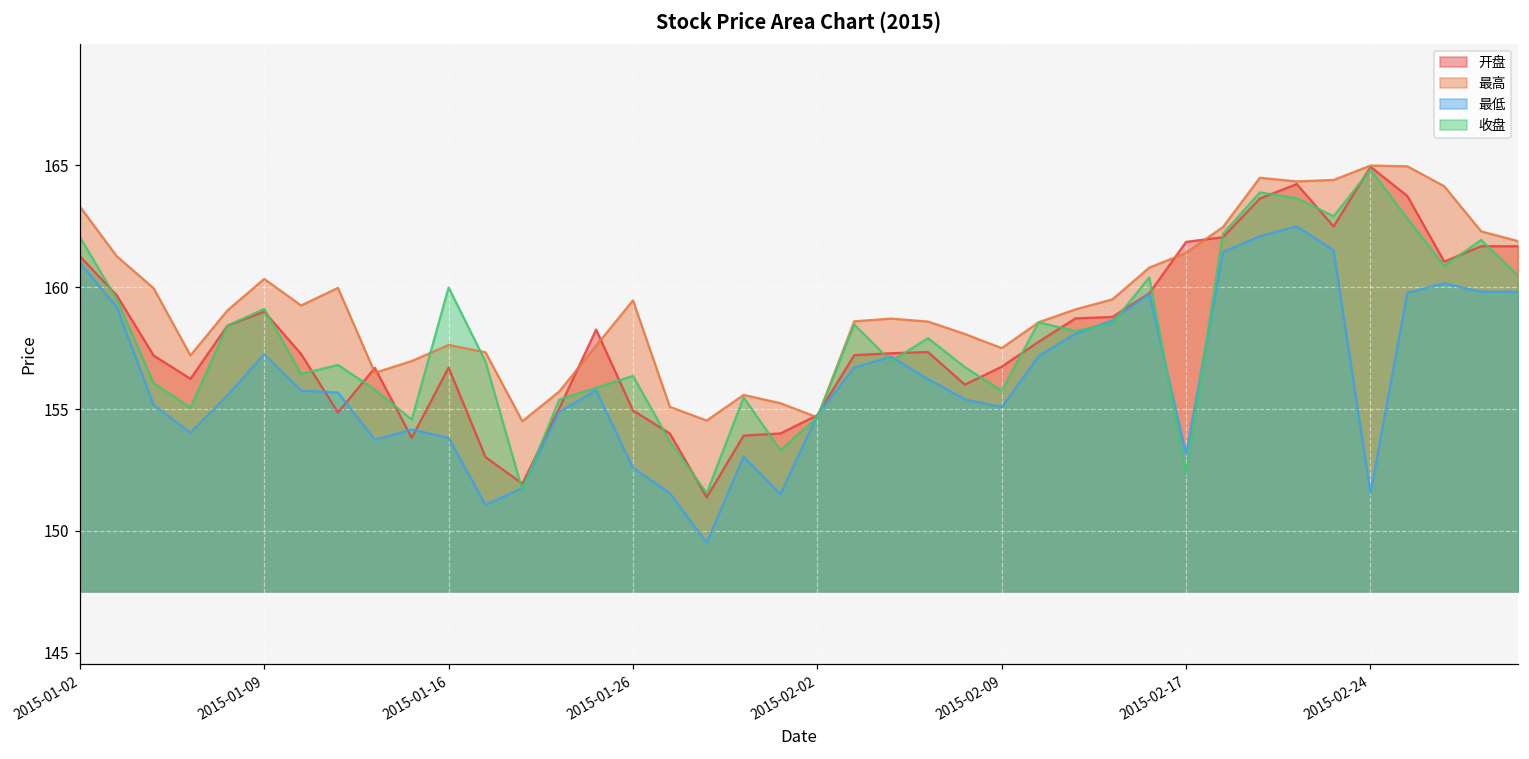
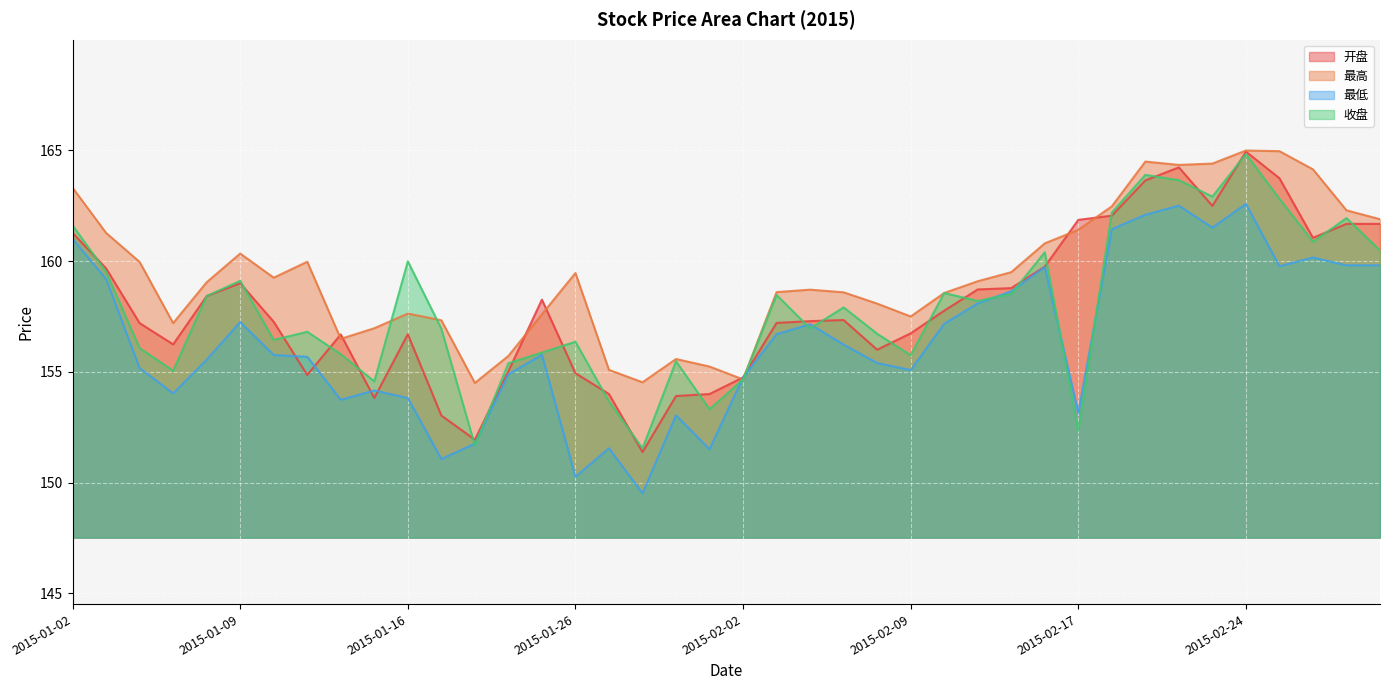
  {
    "最低": {
      "2015-01-02": 161.0,
      "2015-01-09": 157.3,
      "2015-01-16": 153.8,
-     "2015-01-26": 152.6,
+     "2015-01-26": 150.3,
      "2015-02-09": 155.1,
      "2015-02-17": 153.2,
-     "2015-02-24": 151.6
+     "2015-02-24": 162.6
    },
    "收盘": {
-     "2015-01-02": 162.1,
+     "2015-01-02": 161.6,
      "2015-01-16": 160.0,
      "2015-01-26": 156.4,
      "2015-02-09": 155.8,
      "2015-02-17": 152.4
    }
  }
